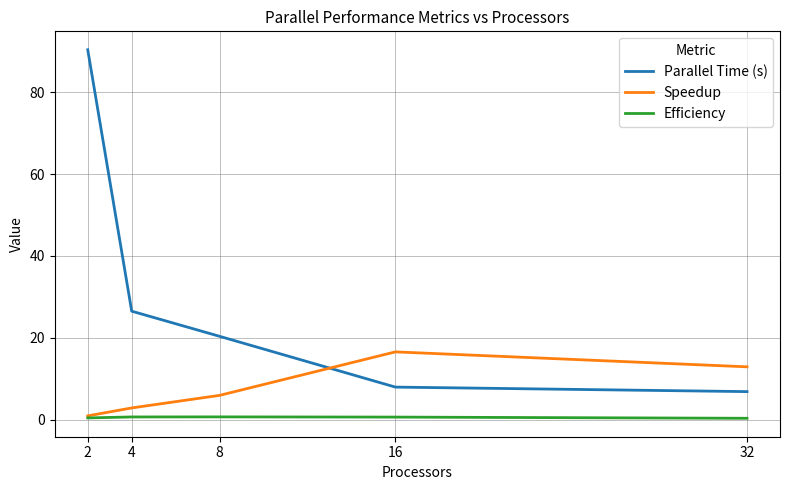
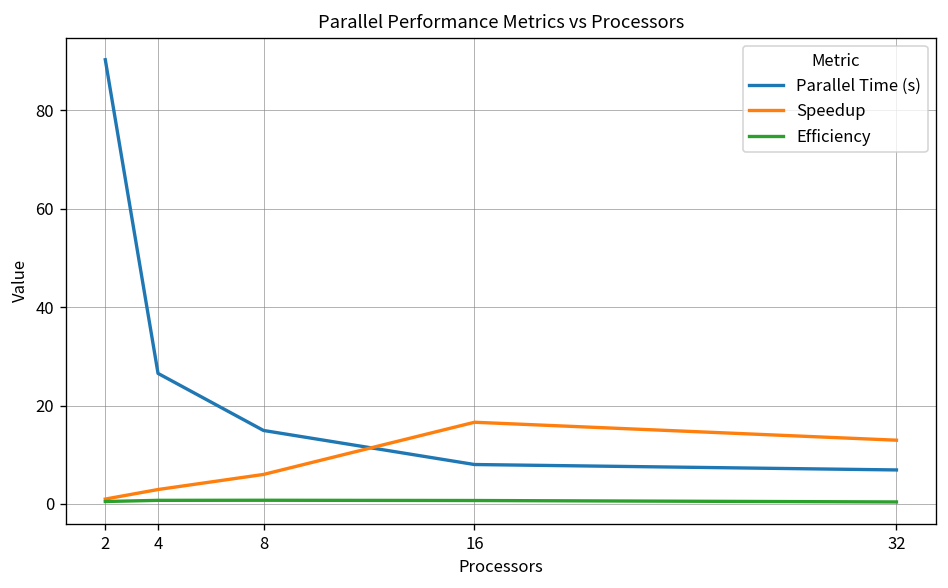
  {
    "Parallel Time (s)": {
      "2": 90,
      "4": 27,
-     "8": 20,
+     "8": 15,
      "16": 8,
      "32": 7
    },
    "Speedup": {
      "4": 3,
      "8": 6,
      "16": 17,
      "32": 13
    },
    "Efficiency": {
      "4": 1,
      "8": 1,
      "16": 1,
      "32": 0
    }
  }
